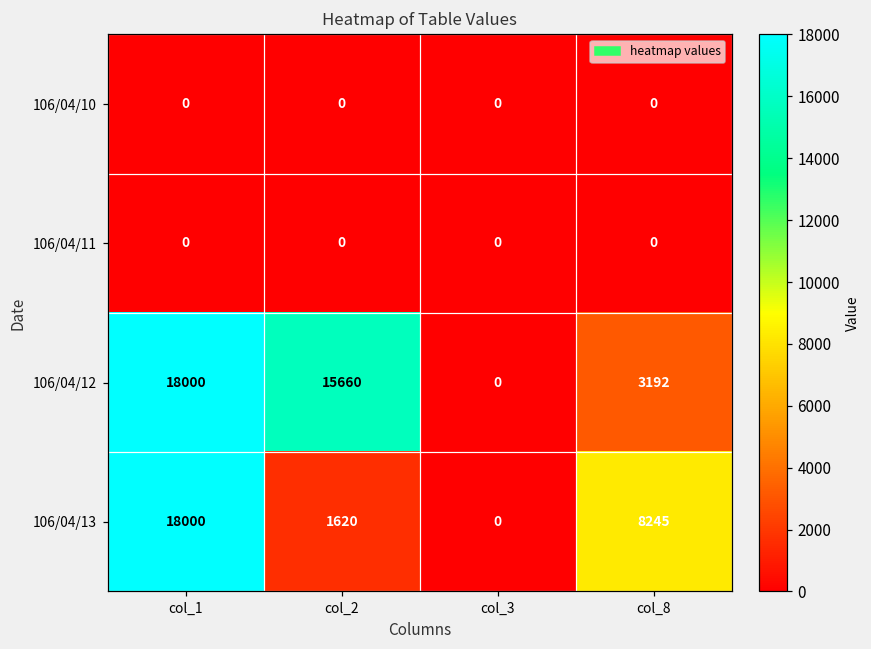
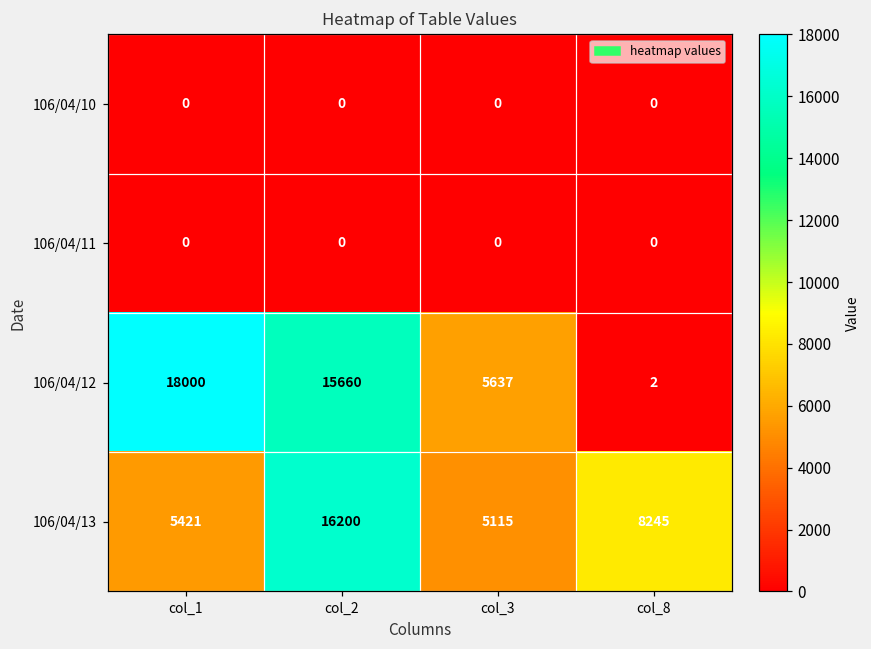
  {
    "106/04/10": {
      "col_1": 0,
      "col_2": 0,
      "col_3": 0,
      "col_8": 0
    },
    "106/04/11": {
      "col_1": 0,
      "col_2": 0,
      "col_3": 0,
      "col_8": 0
    },
    "106/04/12": {
      "col_1": 18000,
      "col_2": 15660,
-     "col_3": 0,
-     "col_8": 3192
+     "col_3": 5637,
+     "col_8": 2
    },
    "106/04/13": {
-     "col_1": 18000,
-     "col_2": 1620,
-     "col_3": 0,
+     "col_1": 5421,
+     "col_2": 16200,
+     "col_3": 5115,
      "col_8": 8245
    }
  }
